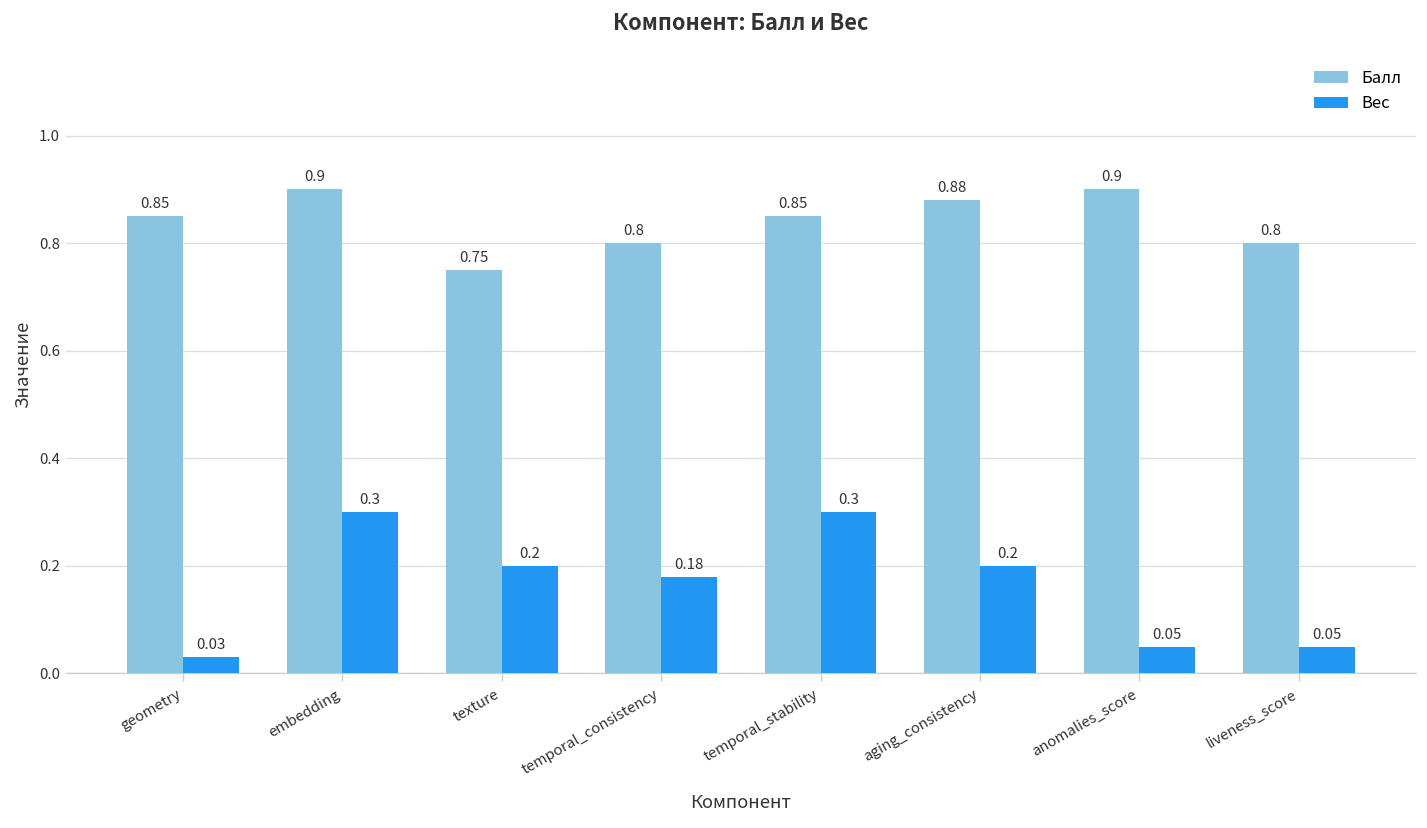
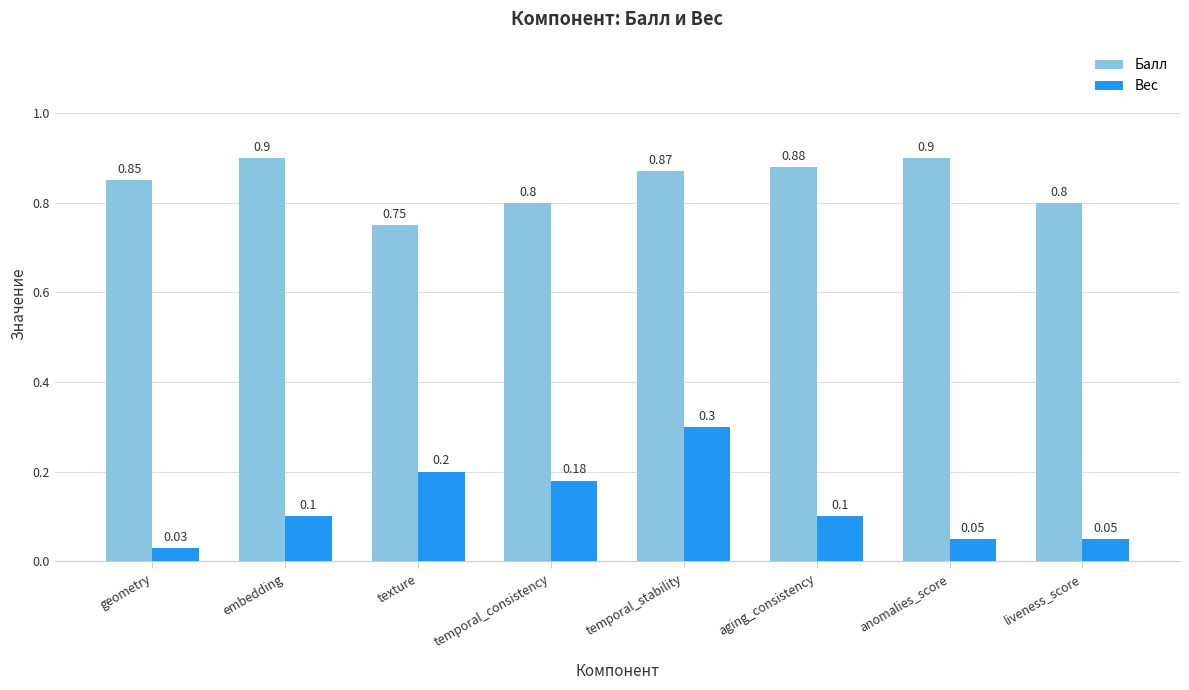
  {
    "Балл": {
      "geometry": 0.85,
      "embedding": 0.9,
      "texture": 0.75,
      "temporal_consistency": 0.8,
-     "temporal_stability": 0.85,
+     "temporal_stability": 0.87,
      "aging_consistency": 0.88,
      "anomalies_score": 0.9,
      "liveness_score": 0.8
    },
    "Вес": {
      "geometry": 0.03,
-     "embedding": 0.3,
+     "embedding": 0.1,
      "texture": 0.2,
      "temporal_consistency": 0.18,
      "temporal_stability": 0.3,
-     "aging_consistency": 0.2,
+     "aging_consistency": 0.1,
      "anomalies_score": 0.05,
      "liveness_score": 0.05
    }
  }
